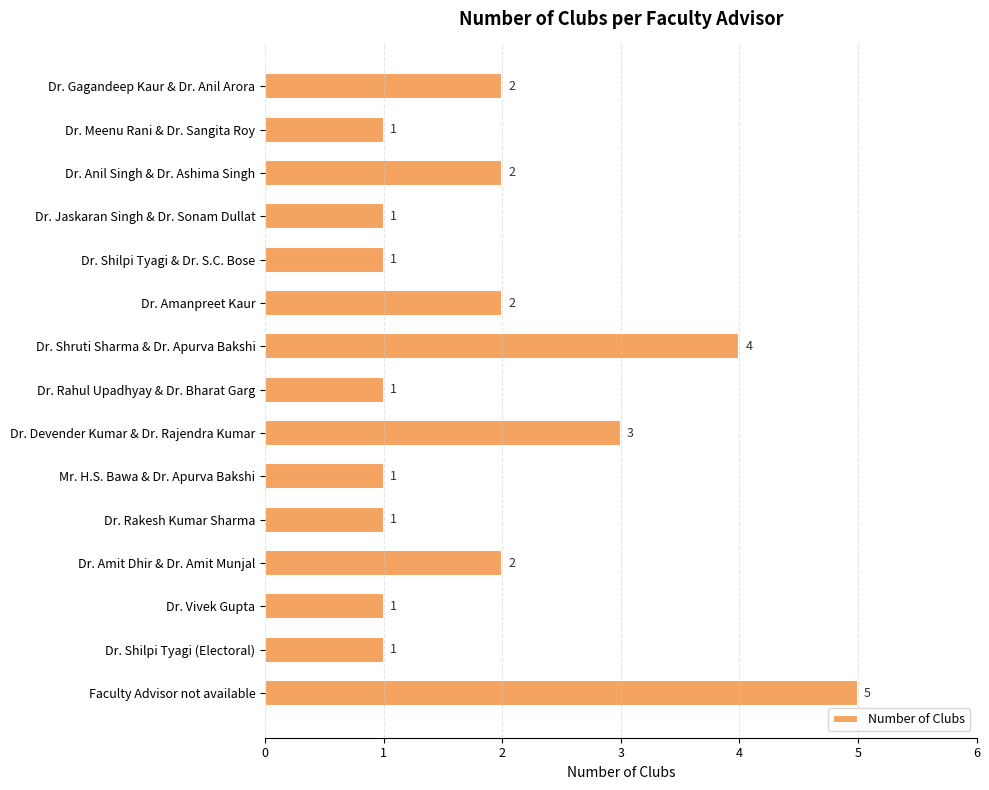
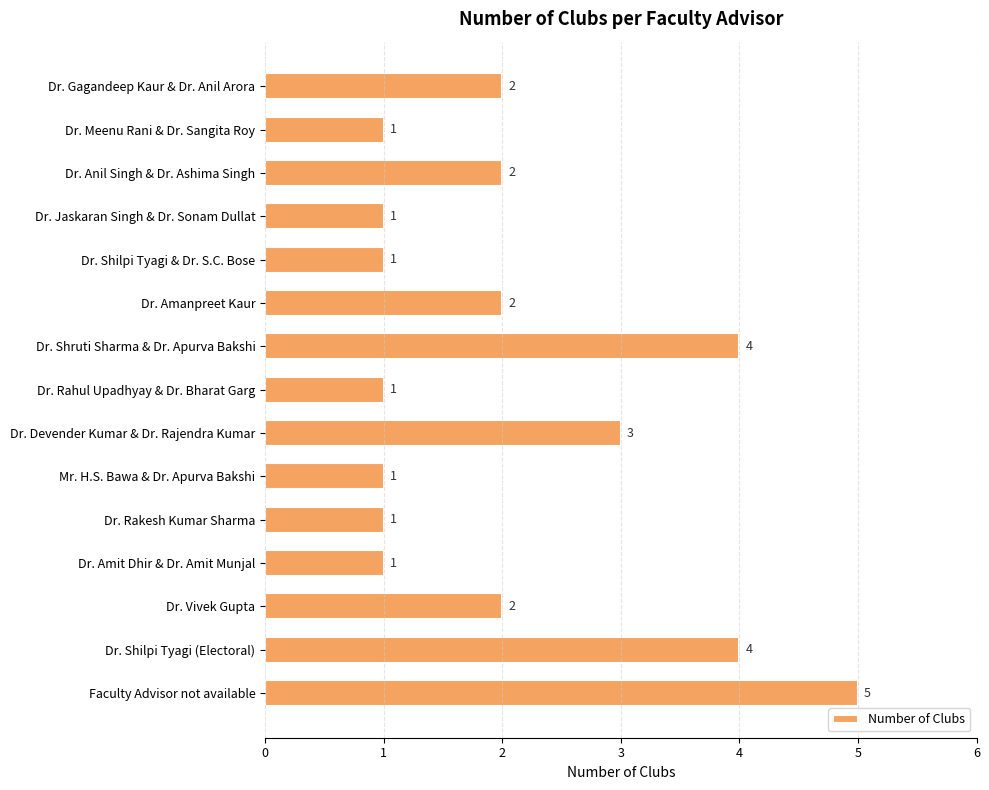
  {
    "Dr. Gagandeep Kaur & Dr. Anil Arora": 2,
    "Dr. Meenu Rani & Dr. Sangita Roy": 1,
    "Dr. Anil Singh & Dr. Ashima Singh": 2,
    "Dr. Jaskaran Singh & Dr. Sonam Dullat": 1,
    "Dr. Shilpi Tyagi & Dr. S.C. Bose": 1,
    "Dr. Amanpreet Kaur": 2,
    "Dr. Shruti Sharma & Dr. Apurva Bakshi": 4,
    "Dr. Rahul Upadhyay & Dr. Bharat Garg": 1,
    "Dr. Devender Kumar & Dr. Rajendra Kumar": 3,
    "Mr. H.S. Bawa & Dr. Apurva Bakshi": 1,
    "Dr. Rakesh Kumar Sharma": 1,
-   "Dr. Amit Dhir & Dr. Amit Munjal": 2,
-   "Dr. Vivek Gupta": 1,
-   "Dr. Shilpi Tyagi (Electoral)": 1,
+   "Dr. Amit Dhir & Dr. Amit Munjal": 1,
+   "Dr. Vivek Gupta": 2,
+   "Dr. Shilpi Tyagi (Electoral)": 4,
    "Faculty Advisor not available": 5
  }
